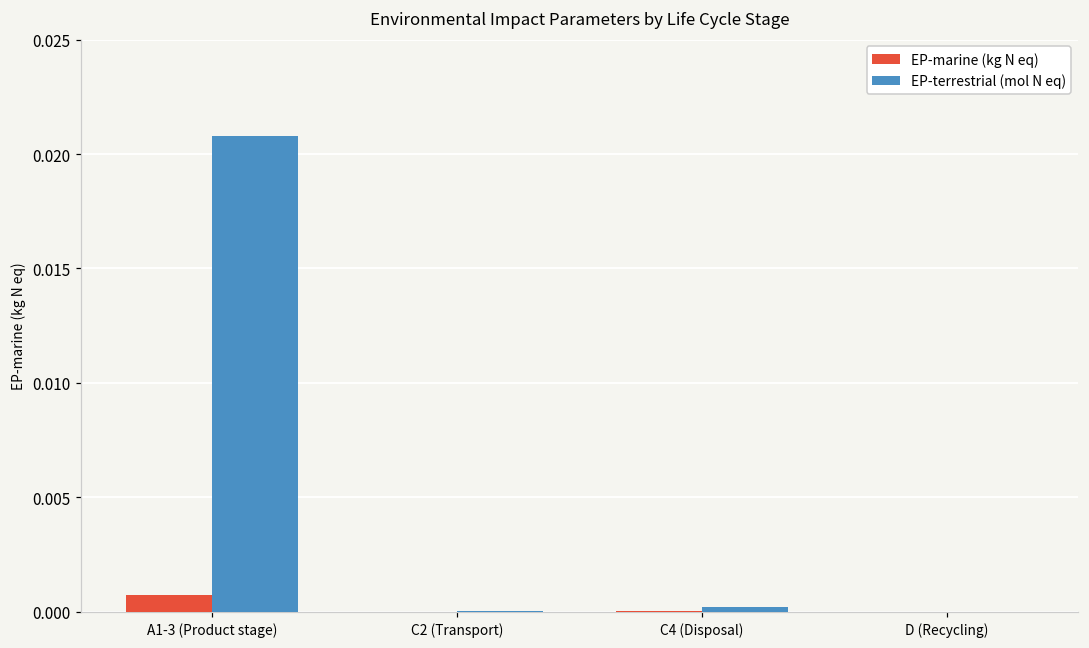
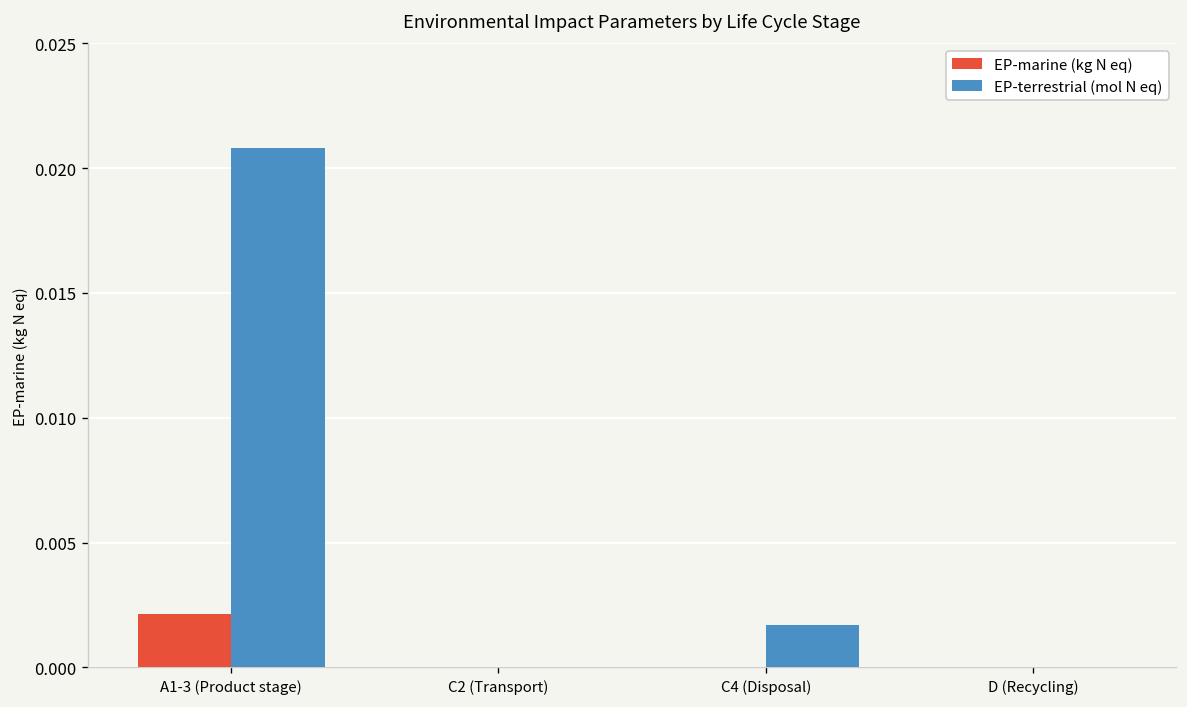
  {
    "EP-marine (kg N eq)": {
-     "A1-3 (Product stage)": 0.0007,
+     "A1-3 (Product stage)": 0.0021,
      "D (Recycling)": 0.0000
    },
    "EP-terrestrial (mol N eq)": {
      "A1-3 (Product stage)": 0.0208,
-     "C4 (Disposal)": 0.0002,
+     "C4 (Disposal)": 0.0017,
      "D (Recycling)": 0.0000
    }
  }
